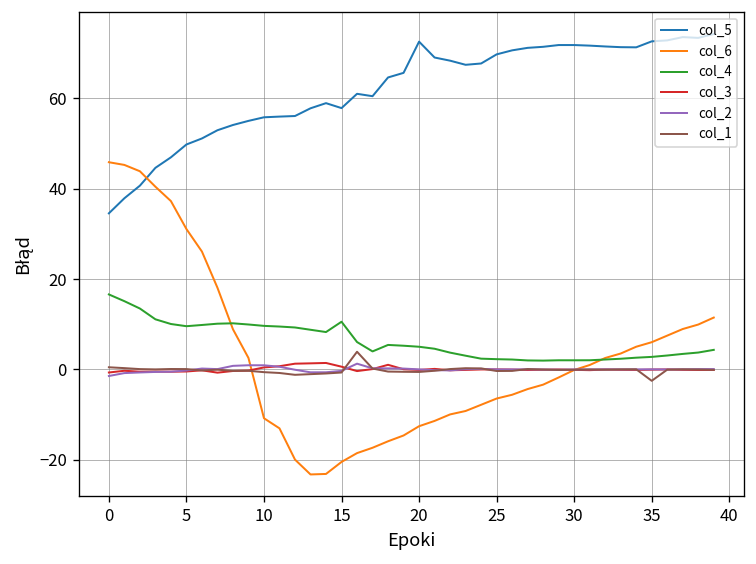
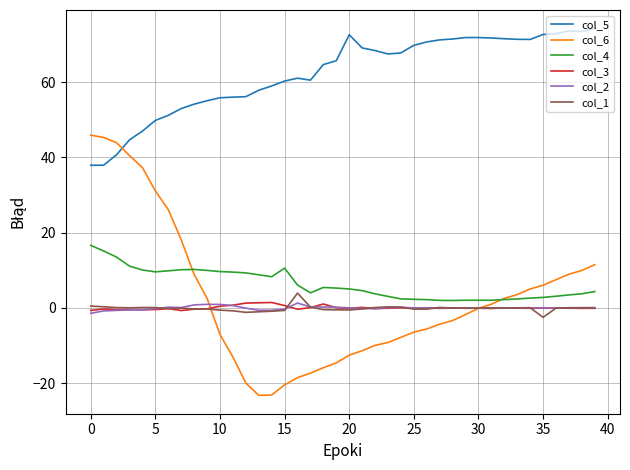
  {
    "col_5": {
-     "0": 35,
+     "0": 38,
      "5": 50,
      "10": 56,
-     "15": 58,
+     "15": 60,
      "20": 73,
      "25": 70,
      "30": 72,
      "35": 73
    },
    "col_6": {
      "0": 46,
      "5": 31,
-     "10": -11,
+     "10": -7,
      "15": -20,
      "20": -13,
      "25": -6,
      "35": 6
    },
    "col_4": {
      "0": 17,
      "5": 10,
      "10": 10,
      "15": 11,
      "20": 5,
      "25": 2,
      "30": 2,
      "35": 3
    },
    "col_3": {
      "0": -1,
      "15": 1
    },
    "col_2": {
      "0": -1
    },
    "col_1": {
      "0": 0,
      "10": -1,
      "35": -3
    }
  }
